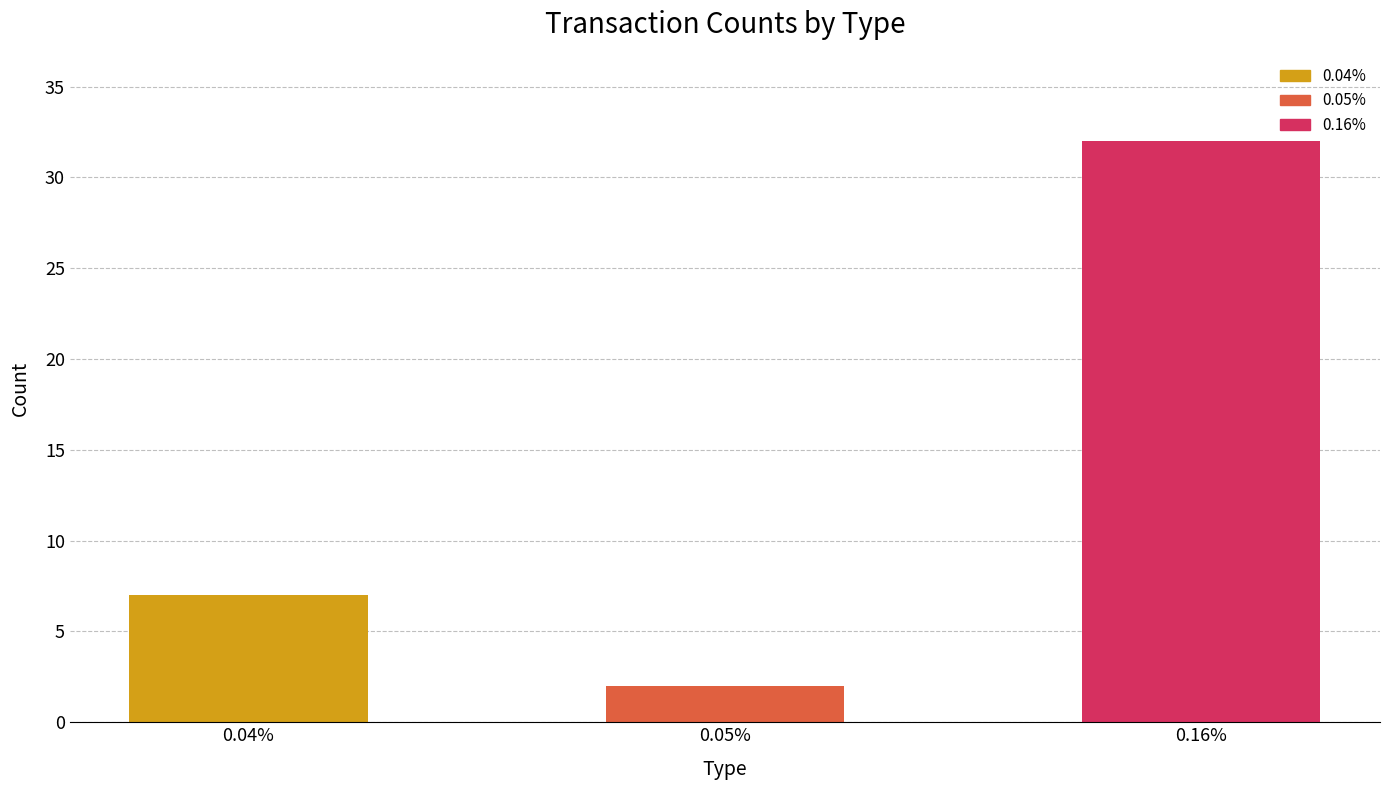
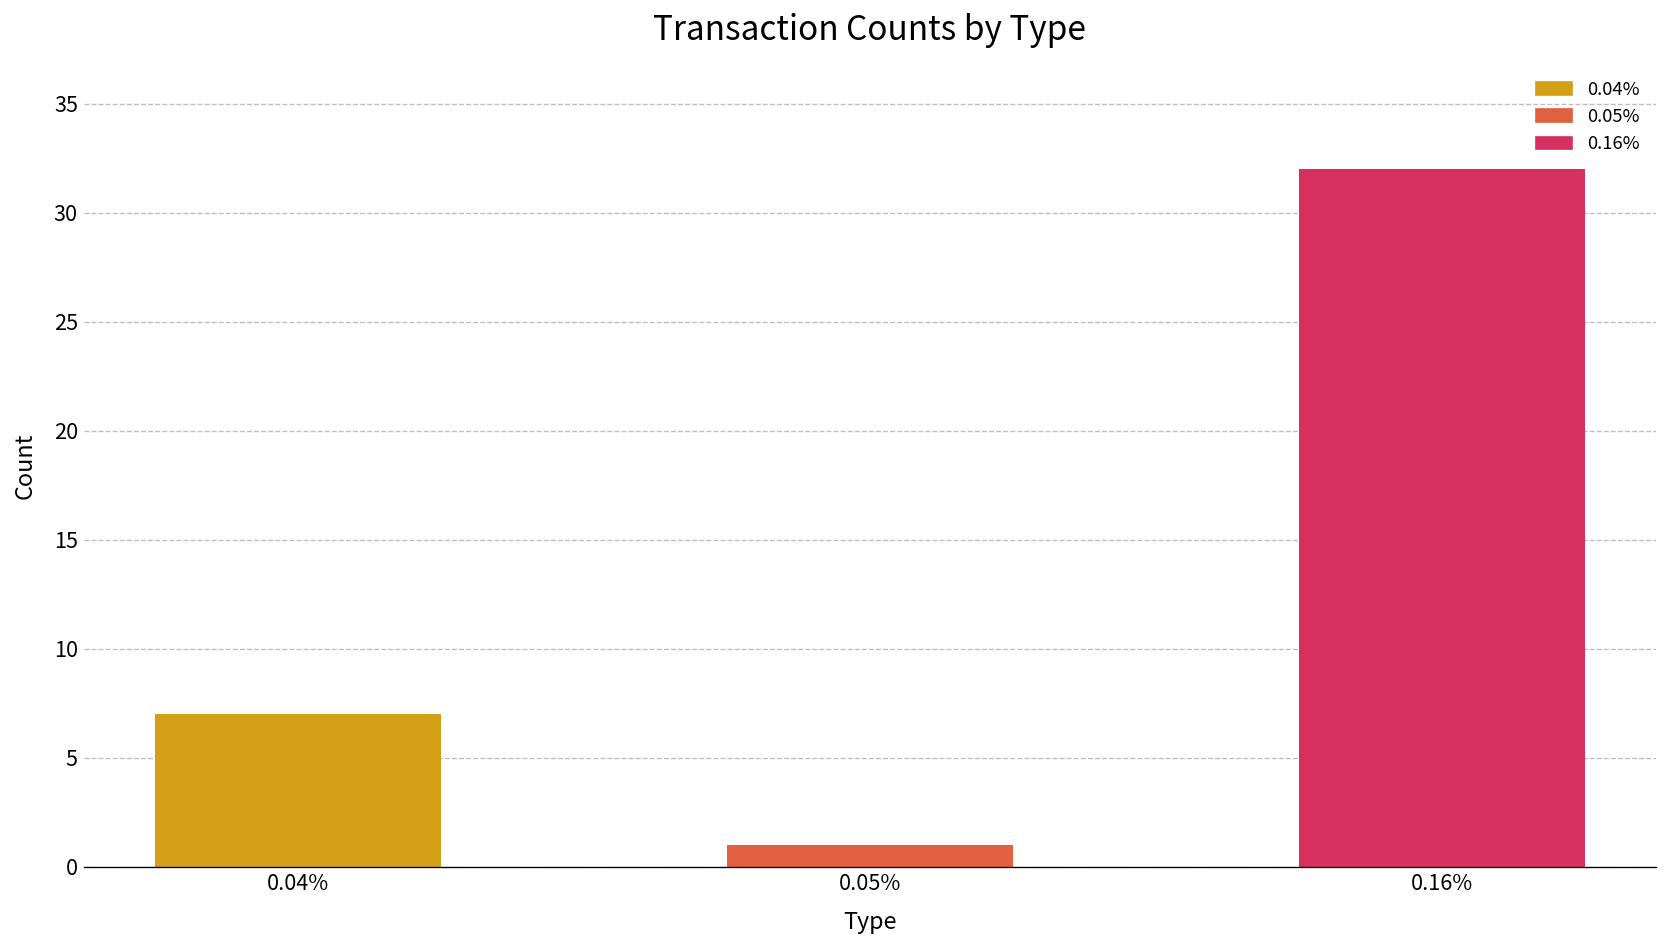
  {
    "0.04%": 7,
-   "0.05%": 2,
+   "0.05%": 1,
    "0.16%": 32
  }
